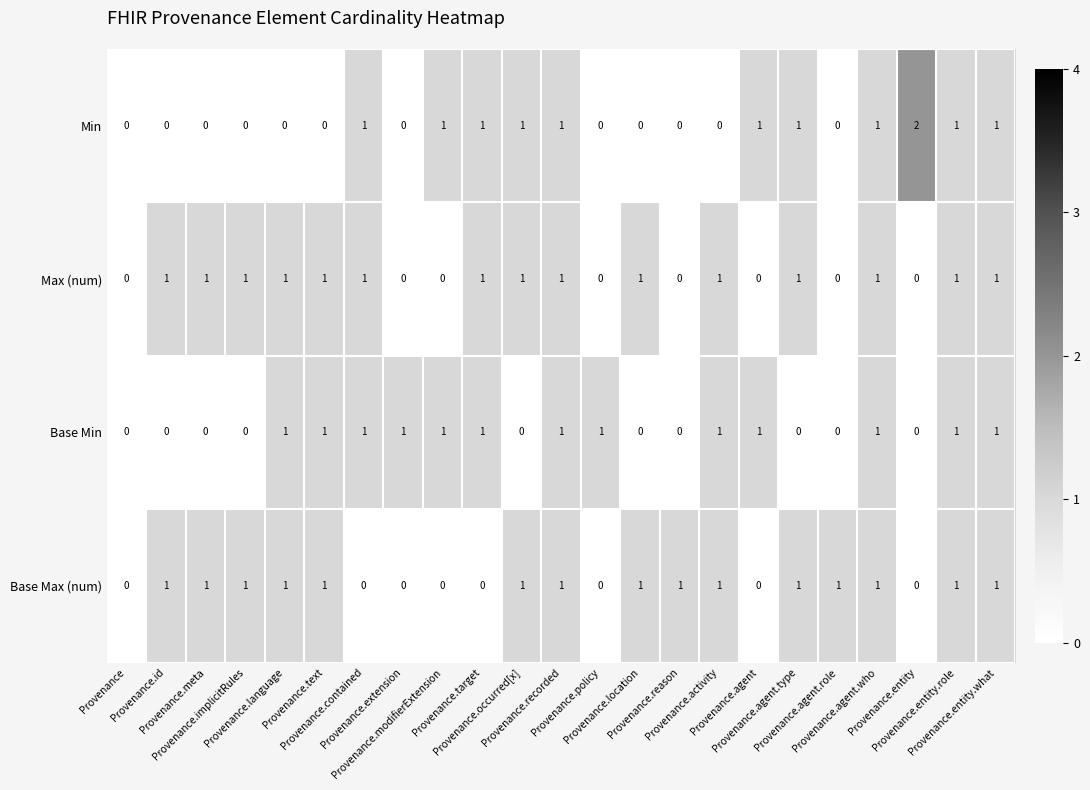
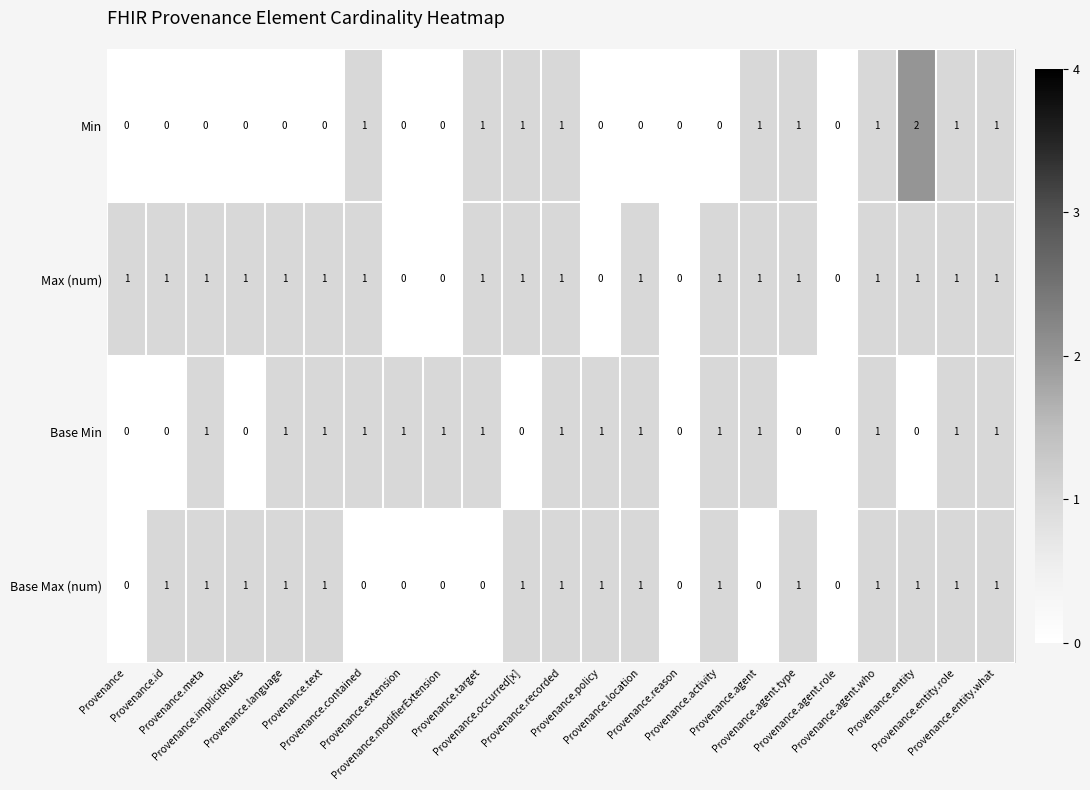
  {
    "Min": {
      "Provenance": 0,
      "Provenance.id": 0,
      "Provenance.meta": 0,
      "Provenance.implicitRules": 0,
      "Provenance.language": 0,
      "Provenance.text": 0,
      "Provenance.contained": 1,
      "Provenance.extension": 0,
-     "Provenance.modifierExtension": 1,
+     "Provenance.modifierExtension": 0,
      "Provenance.target": 1,
      "Provenance.occurred[x]": 1,
      "Provenance.recorded": 1,
      "Provenance.policy": 0,
      "Provenance.location": 0,
      "Provenance.reason": 0,
      "Provenance.activity": 0,
      "Provenance.agent": 1,
      "Provenance.agent.type": 1,
      "Provenance.agent.role": 0,
      "Provenance.agent.who": 1,
      "Provenance.entity": 2,
      "Provenance.entity.role": 1,
      "Provenance.entity.what": 1
    },
    "Max (num)": {
-     "Provenance": 0,
+     "Provenance": 1,
      "Provenance.id": 1,
      "Provenance.meta": 1,
      "Provenance.implicitRules": 1,
      "Provenance.language": 1,
      "Provenance.text": 1,
      "Provenance.contained": 1,
      "Provenance.extension": 0,
      "Provenance.modifierExtension": 0,
      "Provenance.target": 1,
      "Provenance.occurred[x]": 1,
      "Provenance.recorded": 1,
      "Provenance.policy": 0,
      "Provenance.location": 1,
      "Provenance.reason": 0,
      "Provenance.activity": 1,
-     "Provenance.agent": 0,
+     "Provenance.agent": 1,
      "Provenance.agent.type": 1,
      "Provenance.agent.role": 0,
      "Provenance.agent.who": 1,
-     "Provenance.entity": 0,
+     "Provenance.entity": 1,
      "Provenance.entity.role": 1,
      "Provenance.entity.what": 1
    },
    "Base Min": {
      "Provenance": 0,
      "Provenance.id": 0,
-     "Provenance.meta": 0,
+     "Provenance.meta": 1,
      "Provenance.implicitRules": 0,
      "Provenance.language": 1,
      "Provenance.text": 1,
      "Provenance.contained": 1,
      "Provenance.extension": 1,
      "Provenance.modifierExtension": 1,
      "Provenance.target": 1,
      "Provenance.occurred[x]": 0,
      "Provenance.recorded": 1,
      "Provenance.policy": 1,
-     "Provenance.location": 0,
+     "Provenance.location": 1,
      "Provenance.reason": 0,
      "Provenance.activity": 1,
      "Provenance.agent": 1,
      "Provenance.agent.type": 0,
      "Provenance.agent.role": 0,
      "Provenance.agent.who": 1,
      "Provenance.entity": 0,
      "Provenance.entity.role": 1,
      "Provenance.entity.what": 1
    },
    "Base Max (num)": {
      "Provenance": 0,
      "Provenance.id": 1,
      "Provenance.meta": 1,
      "Provenance.implicitRules": 1,
      "Provenance.language": 1,
      "Provenance.text": 1,
      "Provenance.contained": 0,
      "Provenance.extension": 0,
      "Provenance.modifierExtension": 0,
      "Provenance.target": 0,
      "Provenance.occurred[x]": 1,
      "Provenance.recorded": 1,
-     "Provenance.policy": 0,
+     "Provenance.policy": 1,
      "Provenance.location": 1,
-     "Provenance.reason": 1,
+     "Provenance.reason": 0,
      "Provenance.activity": 1,
      "Provenance.agent": 0,
      "Provenance.agent.type": 1,
-     "Provenance.agent.role": 1,
+     "Provenance.agent.role": 0,
      "Provenance.agent.who": 1,
-     "Provenance.entity": 0,
+     "Provenance.entity": 1,
      "Provenance.entity.role": 1,
      "Provenance.entity.what": 1
    }
  }
